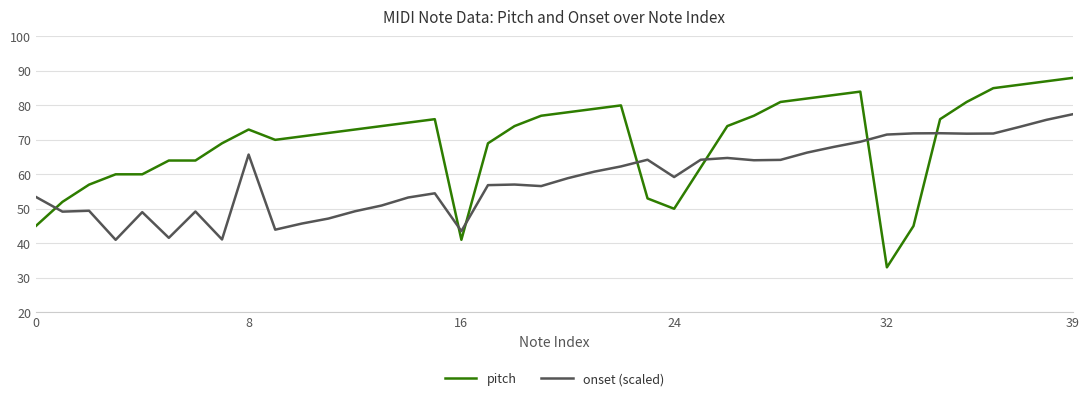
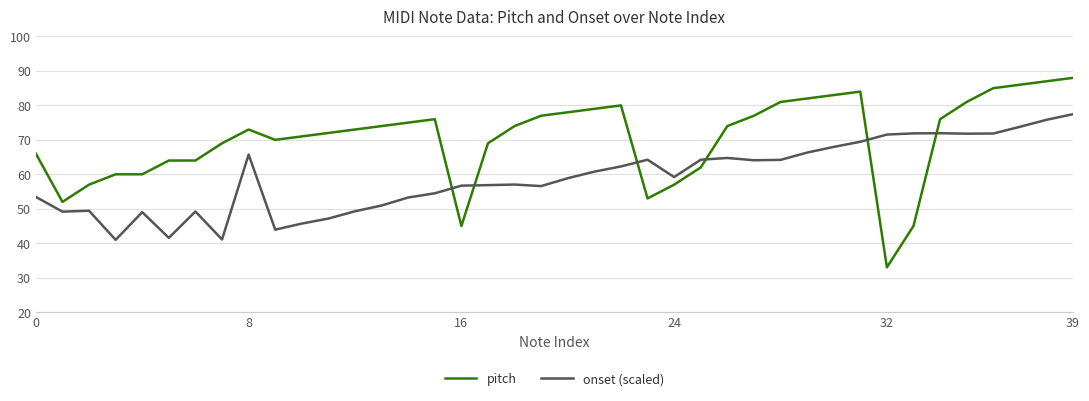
  {
    "pitch": {
-     "0": 45,
+     "0": 66,
      "8": 73,
-     "16": 41,
-     "24": 50,
+     "16": 45,
+     "24": 57,
      "32": 33,
      "39": 88
    },
    "onset (scaled)": {
      "0": 53,
      "8": 66,
-     "16": 44,
+     "16": 57,
      "24": 59,
      "32": 72,
      "39": 77
    }
  }
